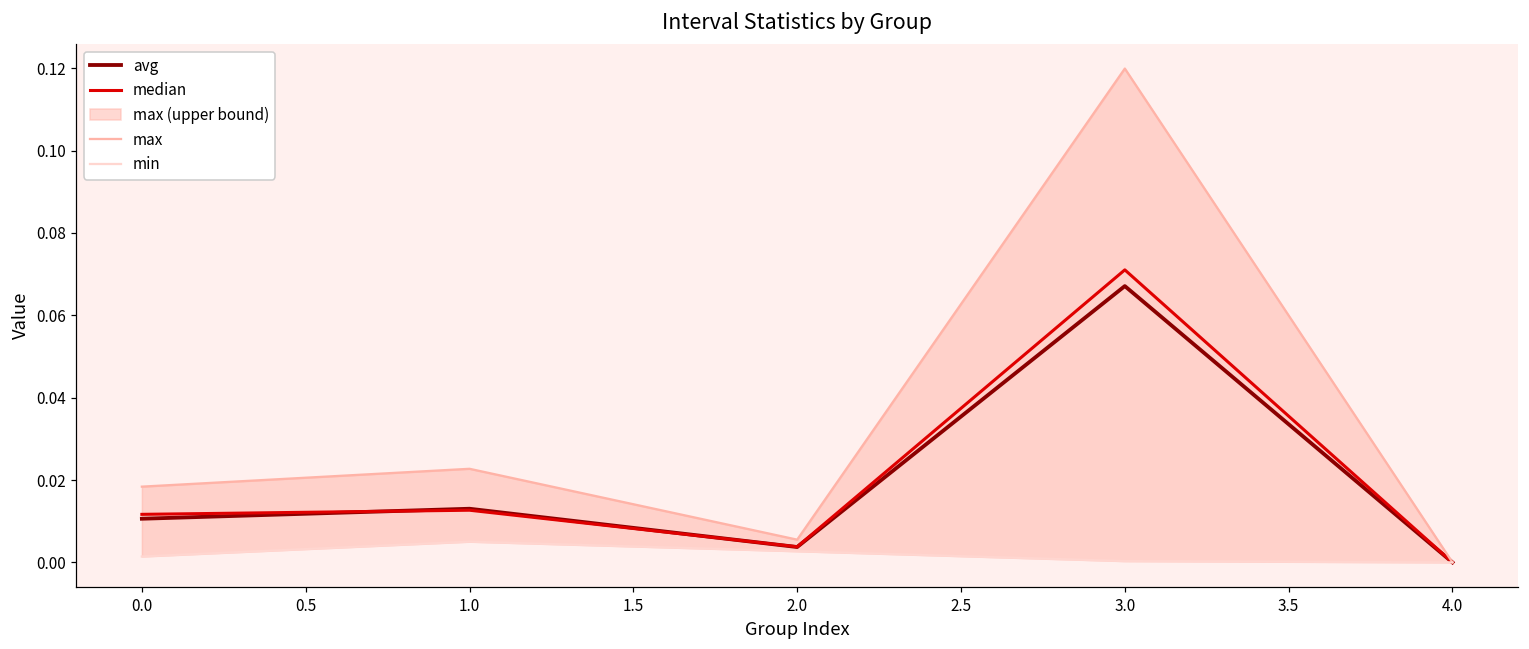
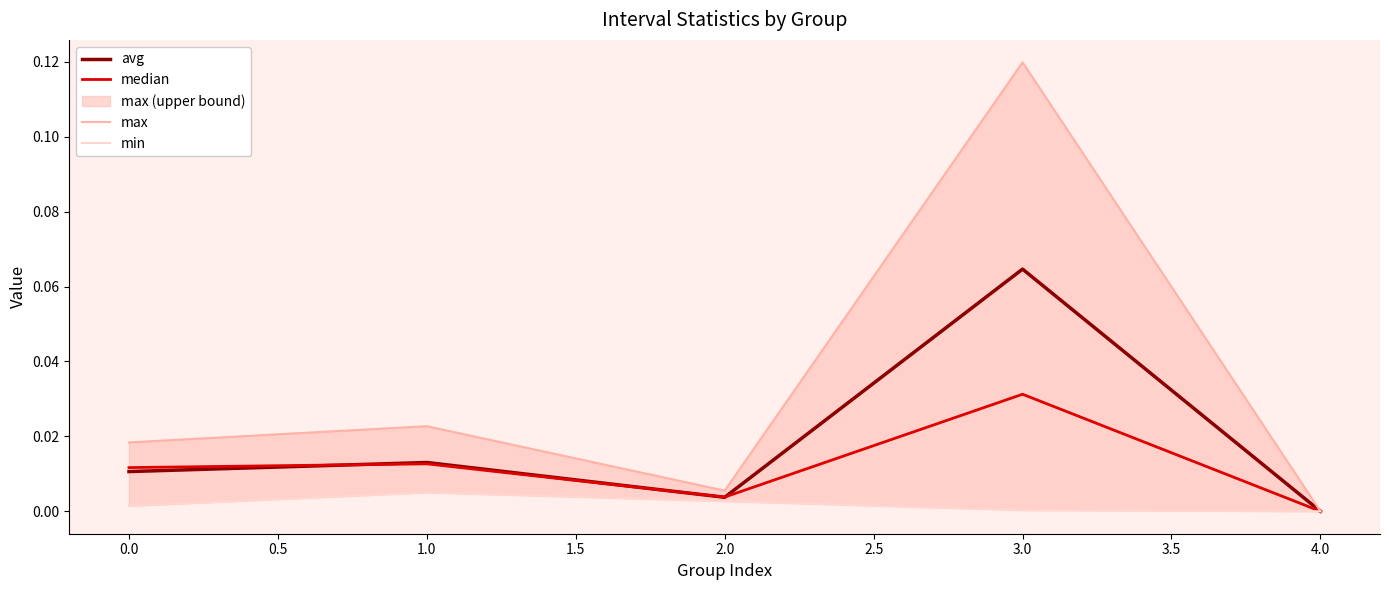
  {
    "avg": {
      "0.0": 0.011,
-     "3.0": 0.067
+     "3.0": 0.065
    },
    "median": {
      "0.0": 0.012,
-     "3.0": 0.071
+     "3.0": 0.031
    }
  }
